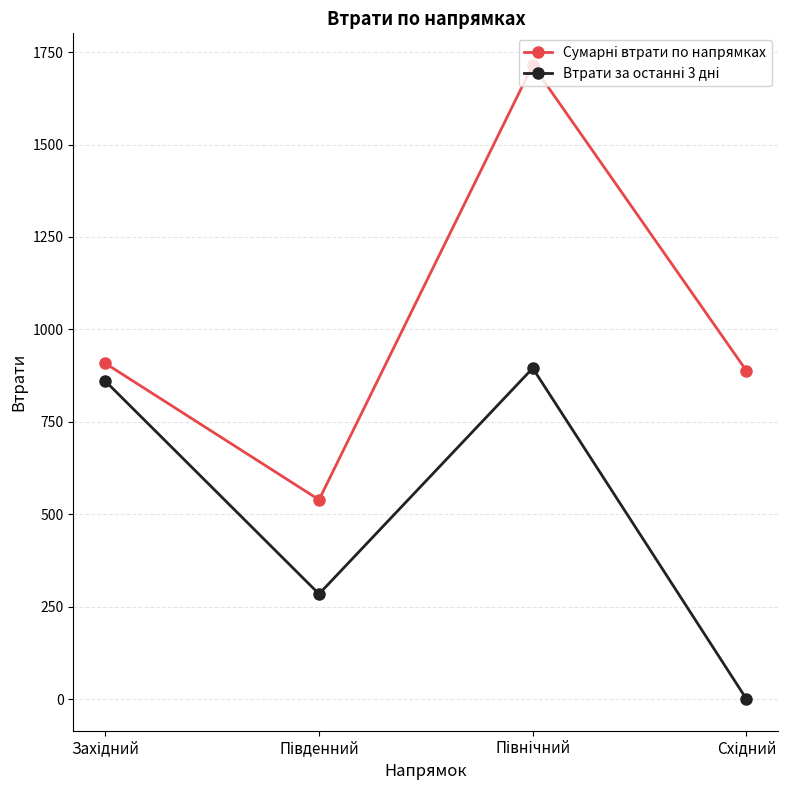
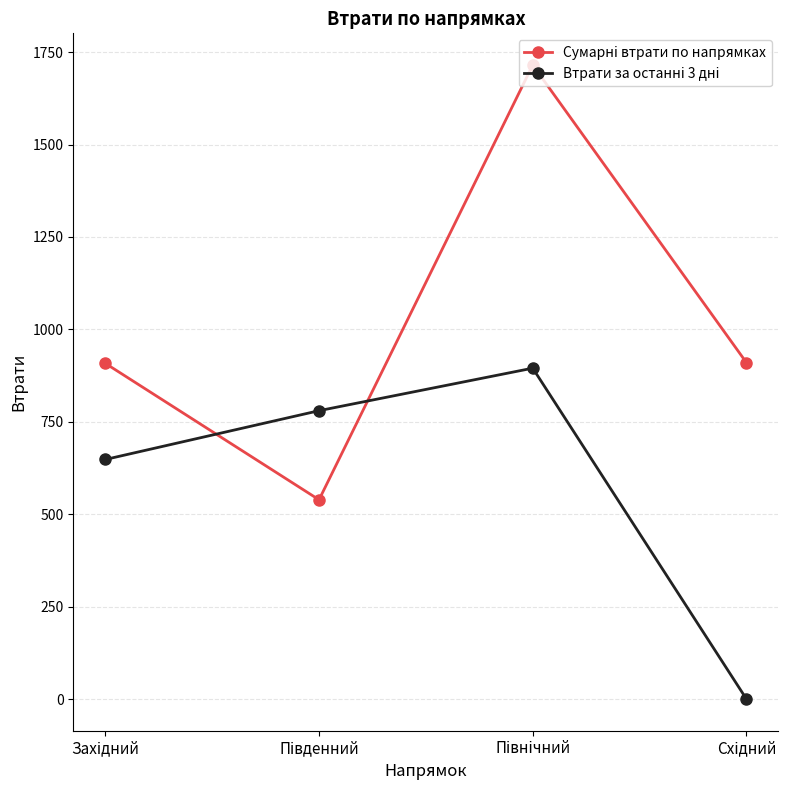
  {
    "Сумарні втрати по напрямках": {
      "Західний": 910,
      "Південний": 540,
-     "Східний": 890
+     "Східний": 910
    },
    "Втрати за останні 3 дні": {
-     "Західний": 860,
-     "Південний": 280,
+     "Західний": 650,
+     "Південний": 780,
      "Північний": 900,
      "Східний": 0
    }
  }
